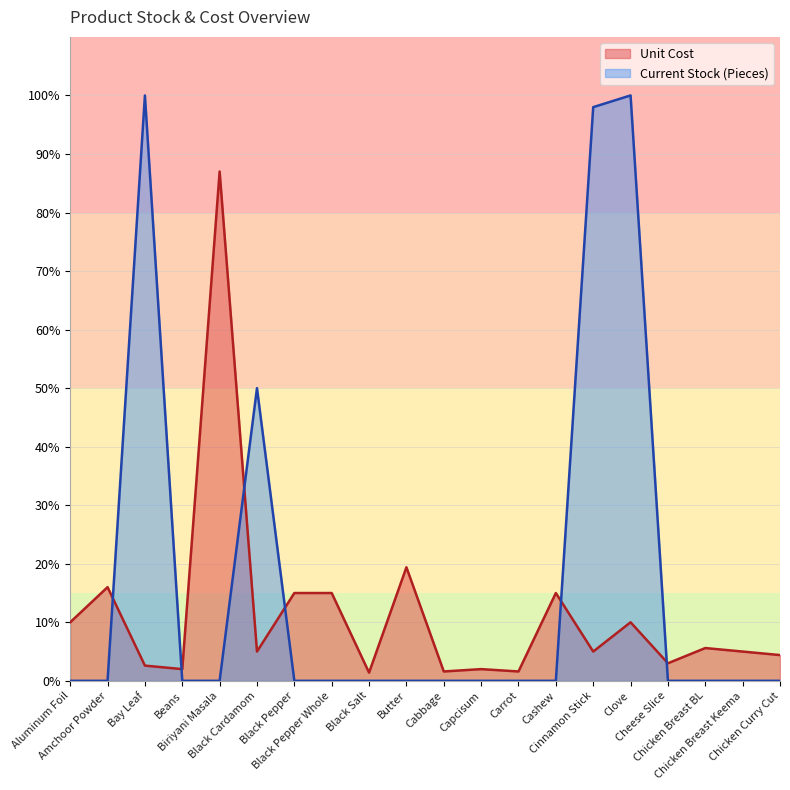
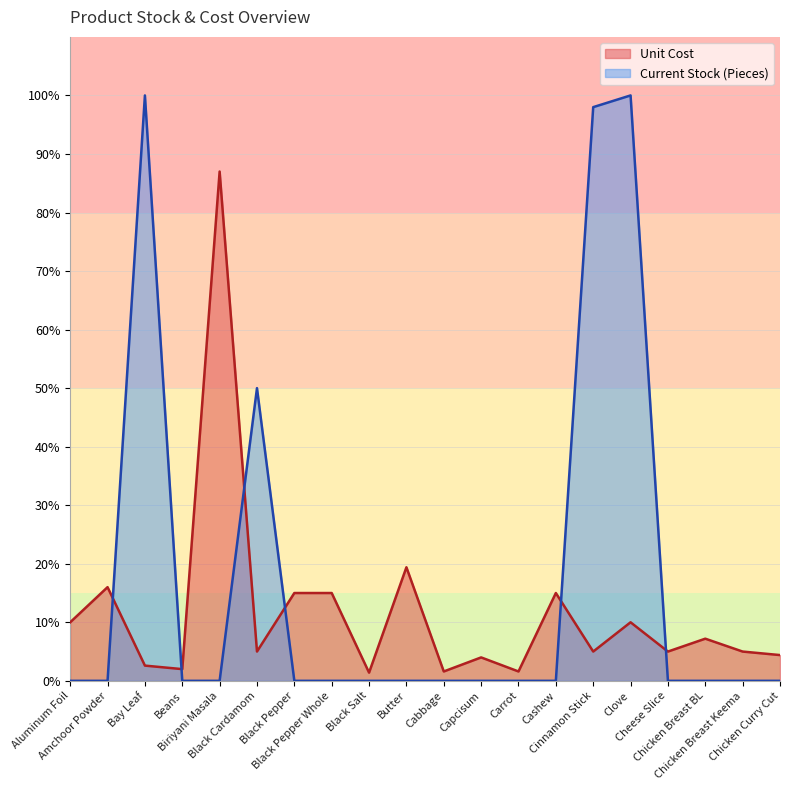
  {
    "Unit Cost": {
      "Aluminum Foil": "10%",
      "Amchoor Powder": "16%",
      "Bay Leaf": "3%",
      "Beans": "2%",
      "Biriyani Masala": "87%",
      "Black Cardamom": "5%",
      "Black Pepper": "15%",
      "Black Pepper Whole": "15%",
      "Black Salt": "1%",
      "Butter": "19%",
      "Cabbage": "2%",
-     "Capcisum": "2%",
+     "Capcisum": "4%",
      "Carrot": "2%",
      "Cashew": "15%",
      "Cinnamon Stick": "5%",
      "Clove": "10%",
-     "Cheese Slice": "3%",
-     "Chicken Breast BL": "6%",
+     "Cheese Slice": "5%",
+     "Chicken Breast BL": "7%",
      "Chicken Breast Keema": "5%",
      "Chicken Curry Cut": "4%"
    },
    "Current Stock (Pieces)": {
      "Aluminum Foil": "0%",
      "Amchoor Powder": "0%",
      "Bay Leaf": "100%",
      "Beans": "0%",
      "Biriyani Masala": "0%",
      "Black Cardamom": "50%",
      "Black Pepper": "0%",
      "Black Pepper Whole": "0%",
      "Black Salt": "0%",
      "Butter": "0%",
      "Cabbage": "0%",
      "Capcisum": "0%",
      "Carrot": "0%",
      "Cashew": "0%",
      "Cinnamon Stick": "98%",
      "Clove": "100%",
      "Cheese Slice": "0%",
      "Chicken Breast BL": "0%",
      "Chicken Breast Keema": "0%",
      "Chicken Curry Cut": "0%"
    }
  }
